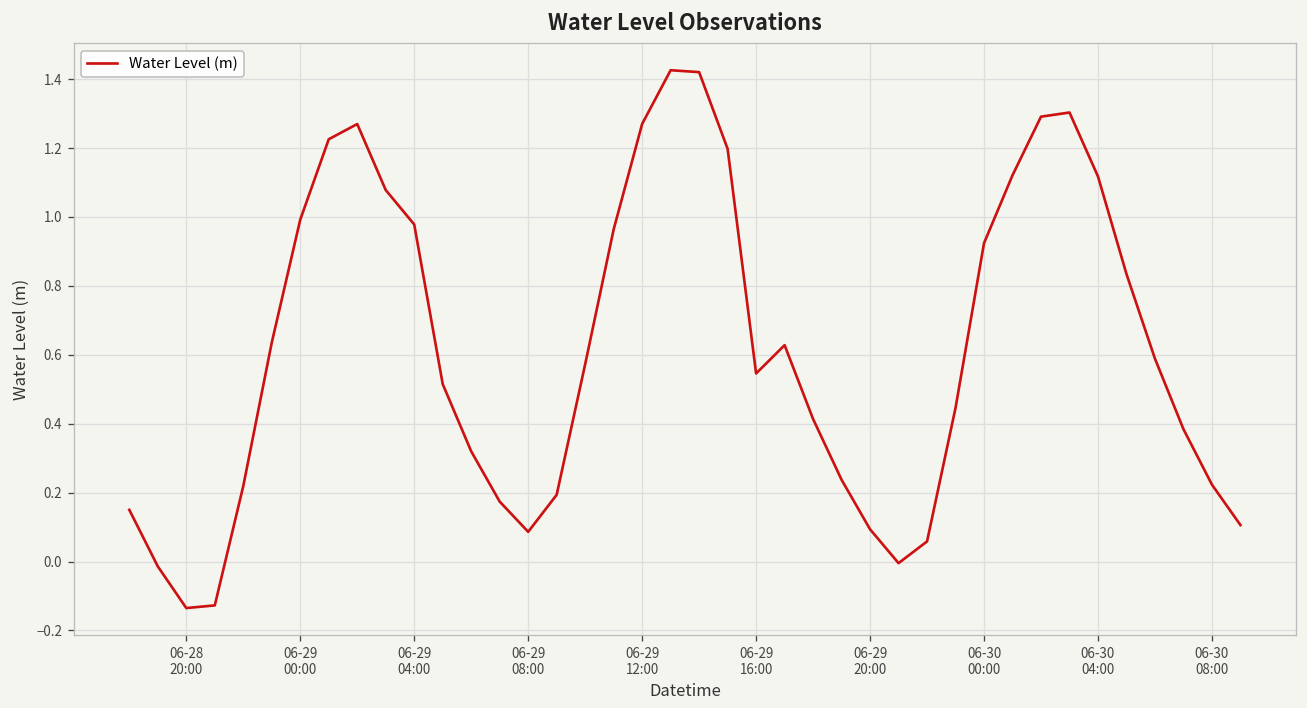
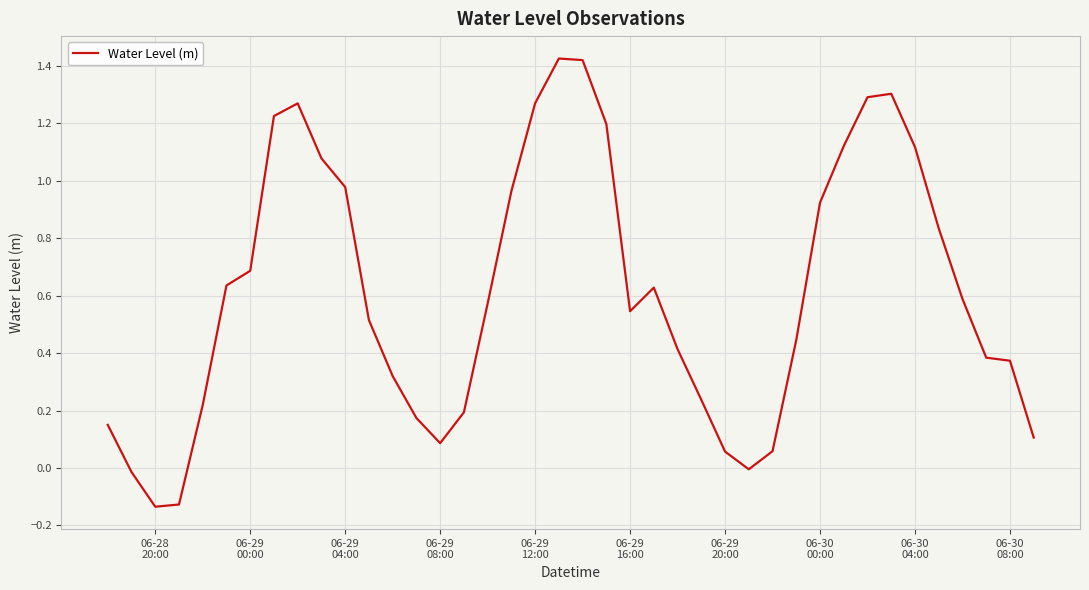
  {
    "06-28 20:00": -0.13,
-   "06-29 00:00": 0.99,
+   "06-29 00:00": 0.69,
    "06-29 04:00": 0.98,
    "06-29 08:00": 0.09,
    "06-29 12:00": 1.27,
    "06-29 16:00": 0.55,
-   "06-29 20:00": 0.09,
+   "06-29 20:00": 0.06,
    "06-30 00:00": 0.92,
    "06-30 04:00": 1.12,
-   "06-30 08:00": 0.22
+   "06-30 08:00": 0.37
  }
